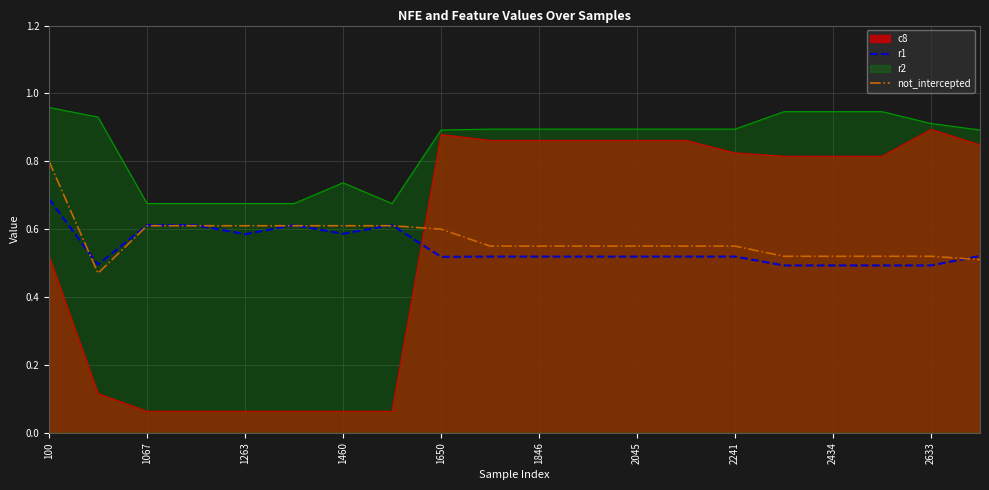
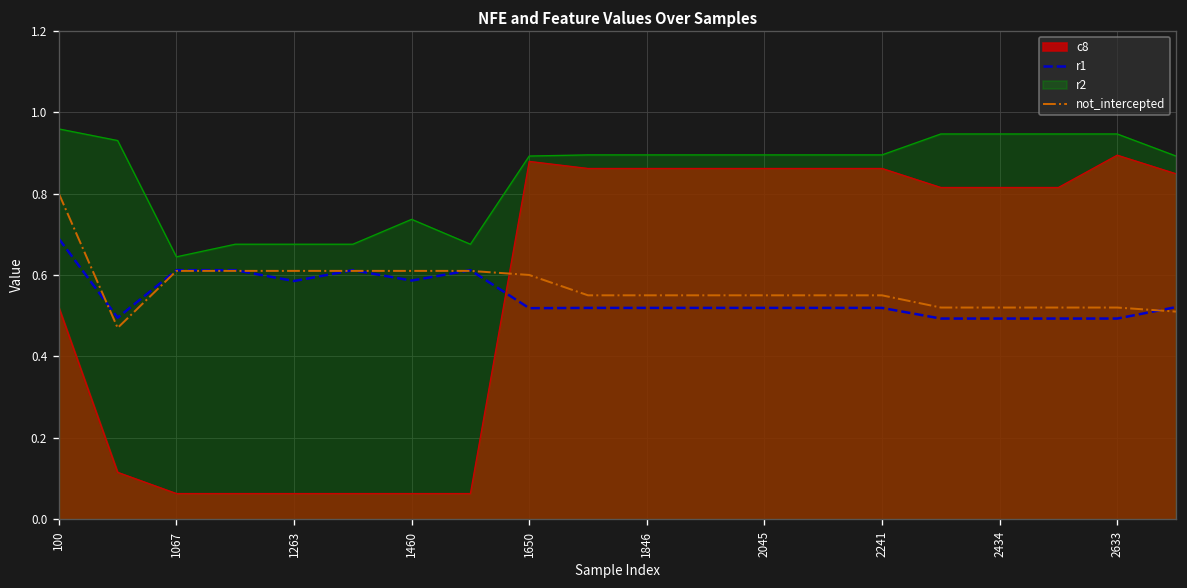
  {
    "c8": {
      "100": 0.52,
      "1067": 0.06,
      "1263": 0.06,
      "1460": 0.06,
      "1650": 0.88,
      "1846": 0.86,
      "2045": 0.86,
-     "2241": 0.82,
+     "2241": 0.86,
      "2434": 0.81,
      "2633": 0.89
    },
    "r1": {
      "100": 0.69,
      "1263": 0.59,
      "1460": 0.59,
      "1650": 0.52,
      "1846": 0.52,
      "2045": 0.52,
      "2241": 0.52,
      "2434": 0.49,
      "2633": 0.49
    },
    "r2": {
      "100": 0.96,
-     "1067": 0.68,
+     "1067": 0.64,
      "1263": 0.68,
      "1460": 0.74,
      "1650": 0.89,
      "1846": 0.89,
      "2045": 0.89,
      "2241": 0.89,
      "2434": 0.95,
-     "2633": 0.91
+     "2633": 0.95
    },
    "not_intercepted": {
      "100": 0.80,
      "1263": 0.61,
      "1460": 0.61,
      "1650": 0.60,
      "1846": 0.55,
      "2045": 0.55,
      "2241": 0.55,
      "2434": 0.52,
      "2633": 0.52
    }
  }
